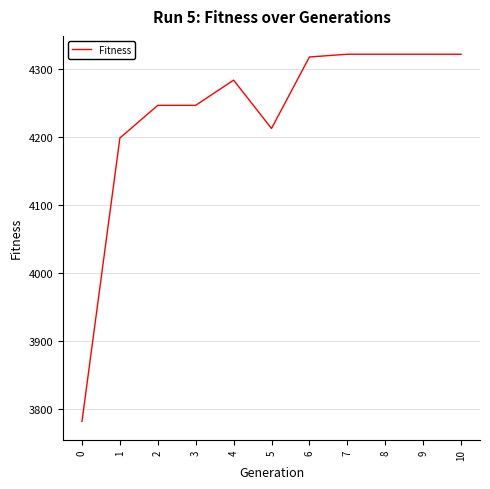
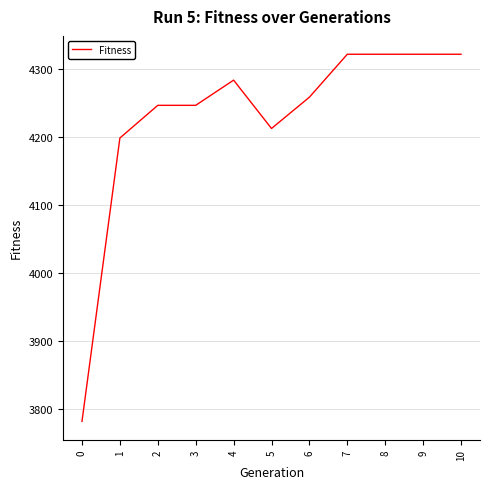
  {
    "0": 3780,
    "1": 4200,
    "2": 4250,
    "3": 4250,
    "4": 4280,
    "5": 4210,
-   "6": 4320,
+   "6": 4260,
    "7": 4320,
    "8": 4320,
    "9": 4320,
    "10": 4320
  }
